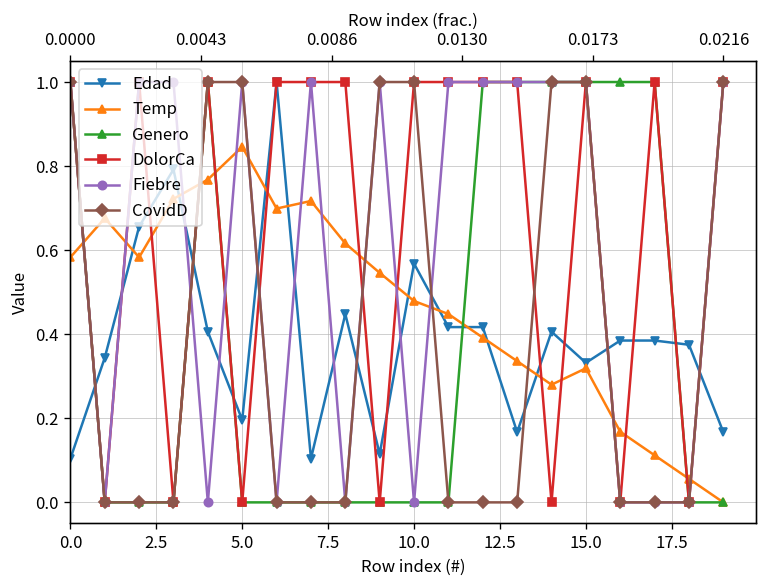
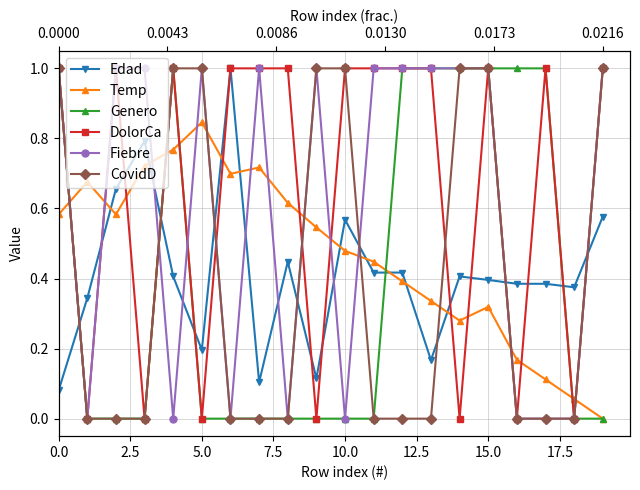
  {
    "Edad": {
-     "0.0": 0.10,
+     "0.0": 0.08,
      "5.0": 0.20,
      "10.0": 0.57,
-     "15.0": 0.33,
-     "0.0216": 0.17
+     "15.0": 0.40,
+     "0.0216": 0.58
    },
    "Temp": {
      "0.0": 0.58,
      "5.0": 0.85,
      "10.0": 0.48,
      "15.0": 0.32
    }
  }
